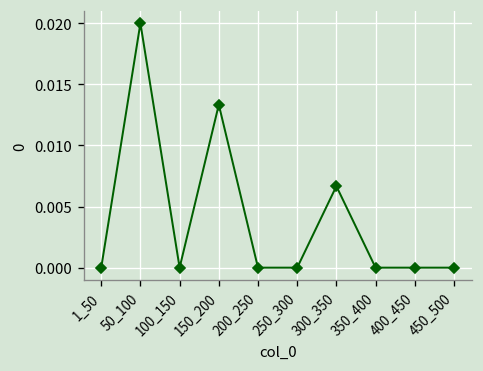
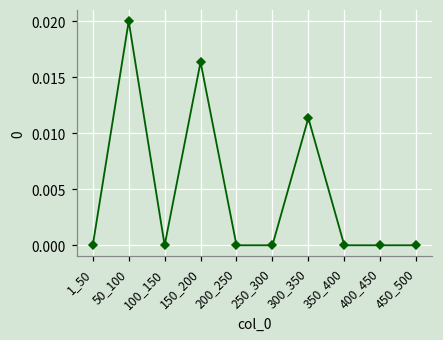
  {
    "1_50": 0.0000,
    "50_100": 0.0200,
    "100_150": 0.0000,
-   "150_200": 0.0133,
+   "150_200": 0.0164,
    "200_250": 0.0000,
    "250_300": 0.0000,
-   "300_350": 0.0067,
+   "300_350": 0.0114,
    "350_400": 0.0000,
    "400_450": 0.0000,
    "450_500": 0.0000
  }
